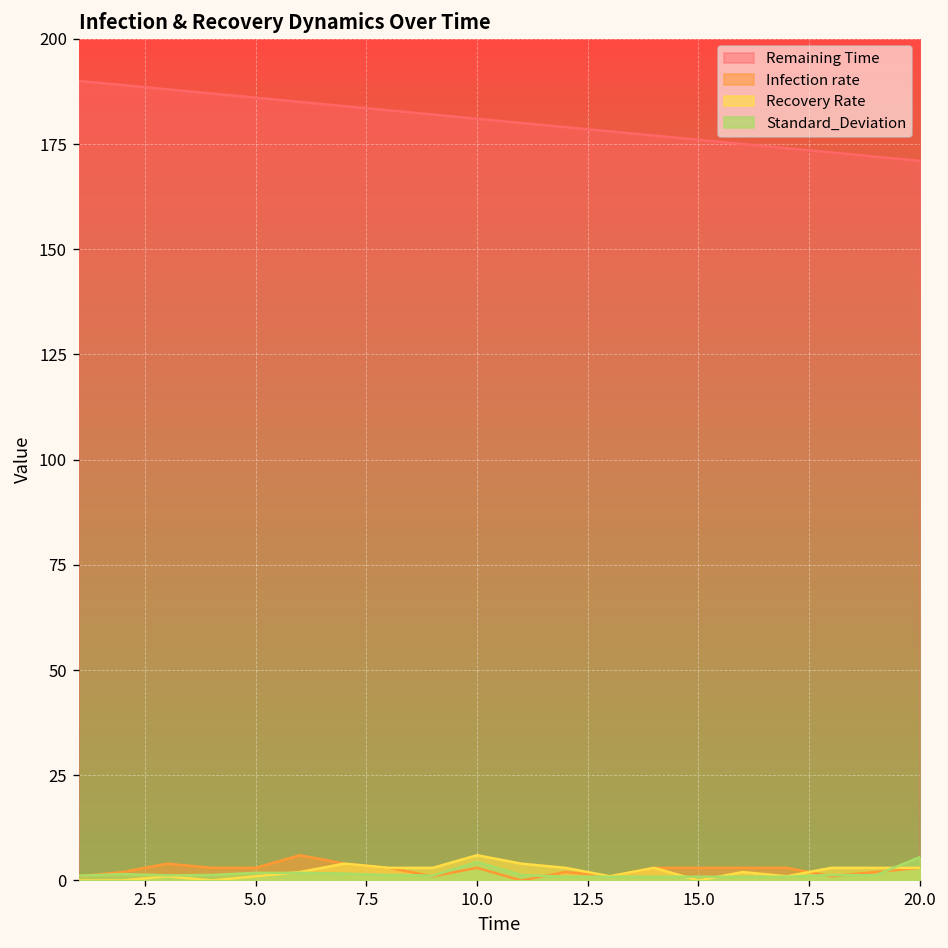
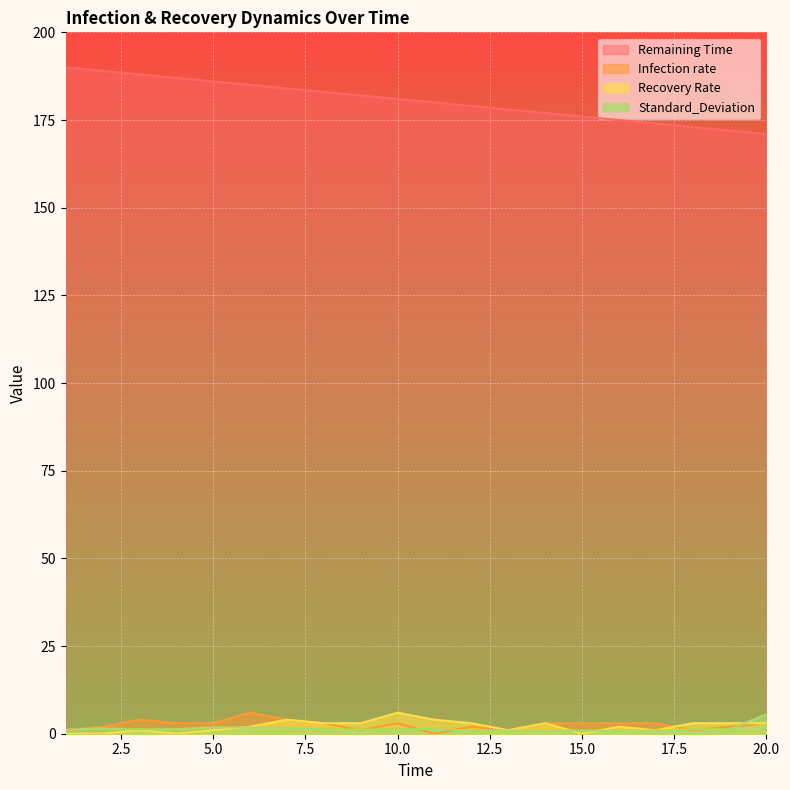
  {
    "Standard_Deviation": {
      "5.0": 2,
-     "10.0": 4,
+     "10.0": 1,
      "15.0": 1,
      "20.0": 6
    }
  }
